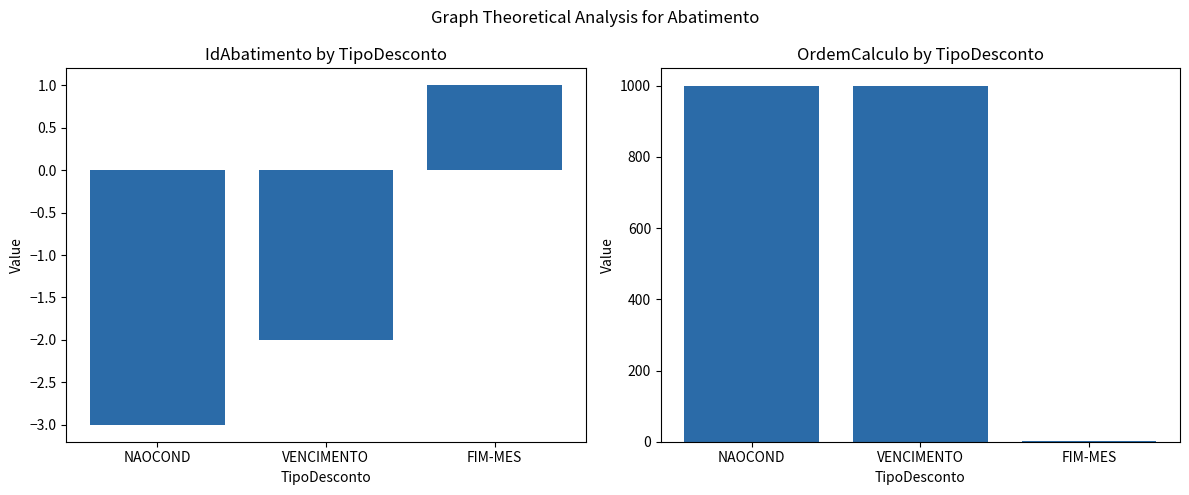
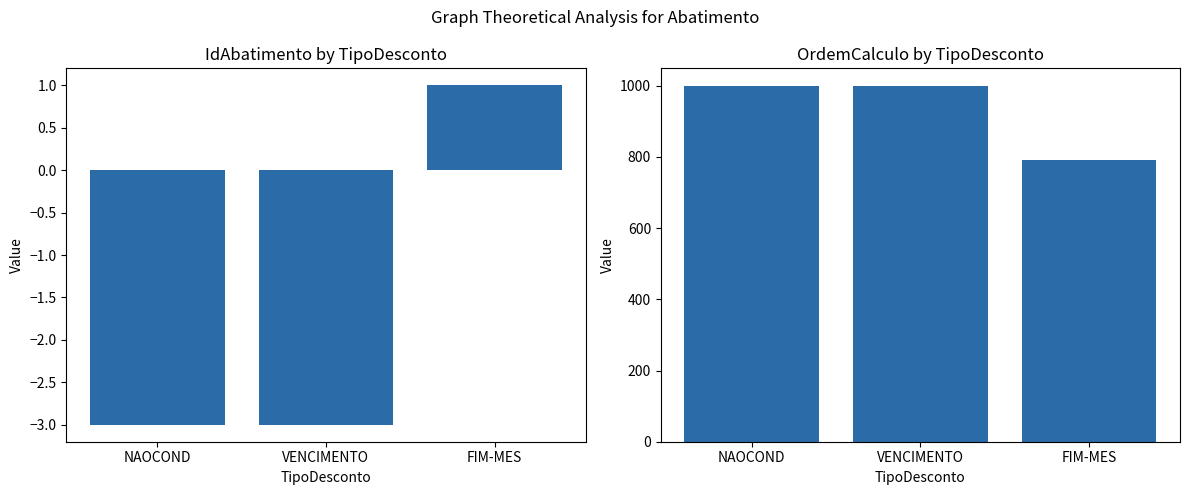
  {
    "IdAbatimento by TipoDesconto": {
      "NAOCOND": -3,
-     "VENCIMENTO": -2,
+     "VENCIMENTO": -3,
      "FIM-MES": 1
    },
    "OrdemCalculo by TipoDesconto": {
      "NAOCOND": 1000,
      "VENCIMENTO": 1000,
-     "FIM-MES": 0
+     "FIM-MES": 790
    }
  }
